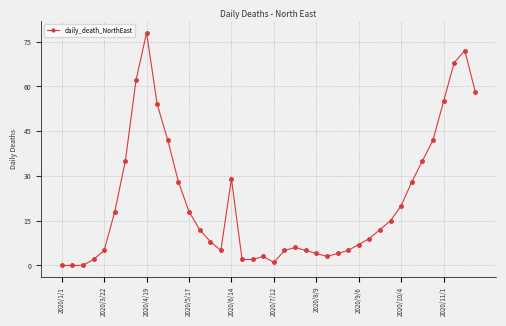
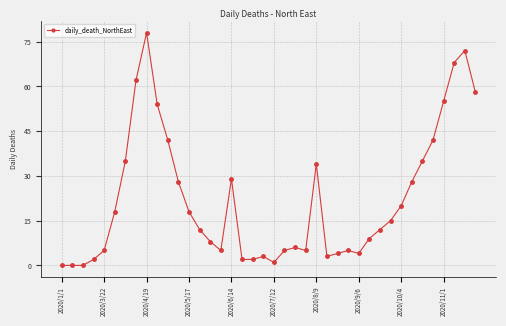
  {
    "2020/1/1": 0,
    "2020/3/22": 5,
    "2020/4/19": 78,
    "2020/5/17": 18,
    "2020/6/14": 29,
    "2020/7/12": 1,
-   "2020/8/9": 4,
-   "2020/9/6": 7,
+   "2020/8/9": 34,
+   "2020/9/6": 4,
    "2020/10/4": 20,
    "2020/11/1": 55
  }
